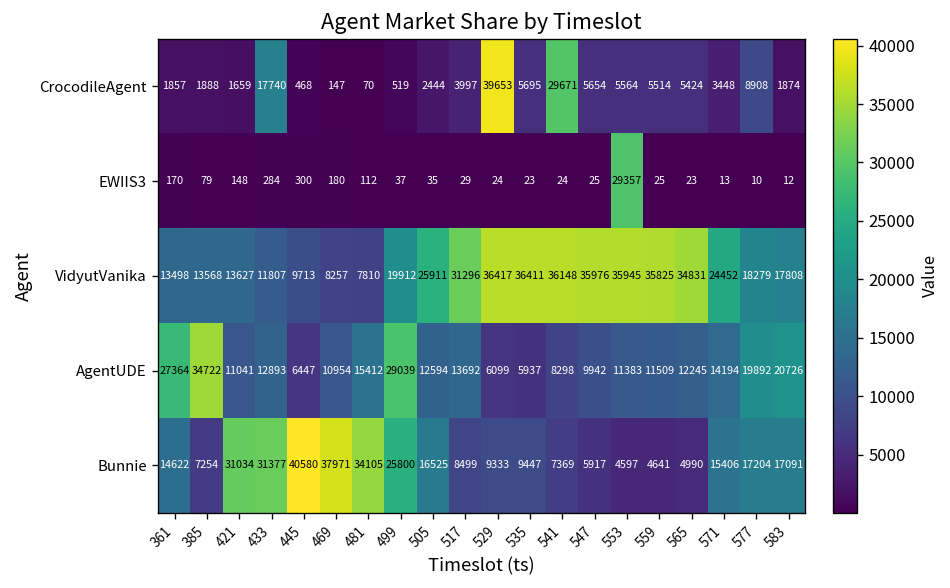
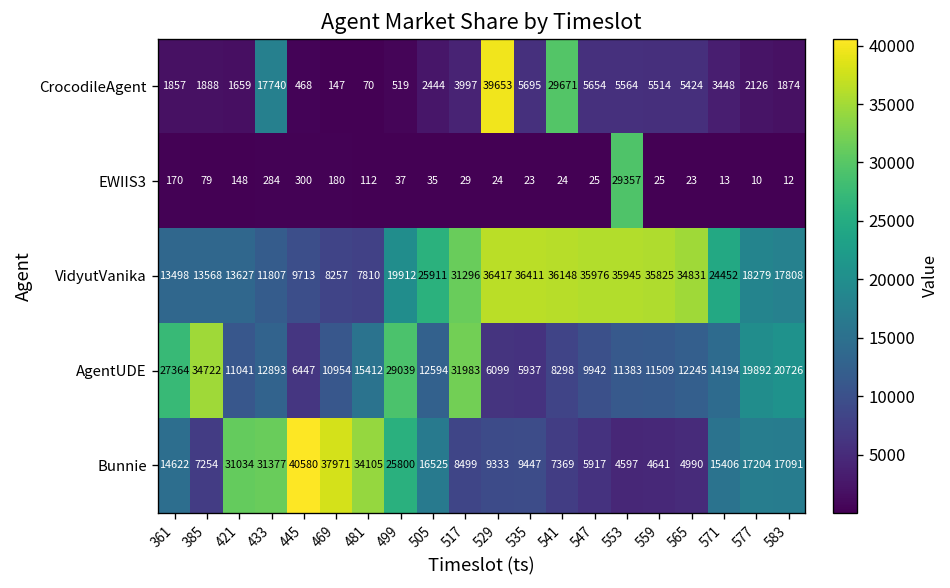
  {
    "CrocodileAgent": {
      "361": 1857,
      "385": 1888,
      "421": 1659,
      "433": 17740,
      "445": 468,
      "469": 147,
      "481": 70,
      "499": 519,
      "505": 2444,
      "517": 3997,
      "529": 39653,
      "535": 5695,
      "541": 29671,
      "547": 5654,
      "553": 5564,
      "559": 5514,
      "565": 5424,
      "571": 3448,
-     "577": 8908,
+     "577": 2126,
      "583": 1874
    },
    "EWIIS3": {
      "361": 170,
      "385": 79,
      "421": 148,
      "433": 284,
      "445": 300,
      "469": 180,
      "481": 112,
      "499": 37,
      "505": 35,
      "517": 29,
      "529": 24,
      "535": 23,
      "541": 24,
      "547": 25,
      "553": 29357,
      "559": 25,
      "565": 23,
      "571": 13,
      "577": 10,
      "583": 12
    },
    "VidyutVanika": {
      "361": 13498,
      "385": 13568,
      "421": 13627,
      "433": 11807,
      "445": 9713,
      "469": 8257,
      "481": 7810,
      "499": 19912,
      "505": 25911,
      "517": 31296,
      "529": 36417,
      "535": 36411,
      "541": 36148,
      "547": 35976,
      "553": 35945,
      "559": 35825,
      "565": 34831,
      "571": 24452,
      "577": 18279,
      "583": 17808
    },
    "AgentUDE": {
      "361": 27364,
      "385": 34722,
      "421": 11041,
      "433": 12893,
      "445": 6447,
      "469": 10954,
      "481": 15412,
      "499": 29039,
      "505": 12594,
-     "517": 13692,
+     "517": 31983,
      "529": 6099,
      "535": 5937,
      "541": 8298,
      "547": 9942,
      "553": 11383,
      "559": 11509,
      "565": 12245,
      "571": 14194,
      "577": 19892,
      "583": 20726
    },
    "Bunnie": {
      "361": 14622,
      "385": 7254,
      "421": 31034,
      "433": 31377,
      "445": 40580,
      "469": 37971,
      "481": 34105,
      "499": 25800,
      "505": 16525,
      "517": 8499,
      "529": 9333,
      "535": 9447,
      "541": 7369,
      "547": 5917,
      "553": 4597,
      "559": 4641,
      "565": 4990,
      "571": 15406,
      "577": 17204,
      "583": 17091
    }
  }
